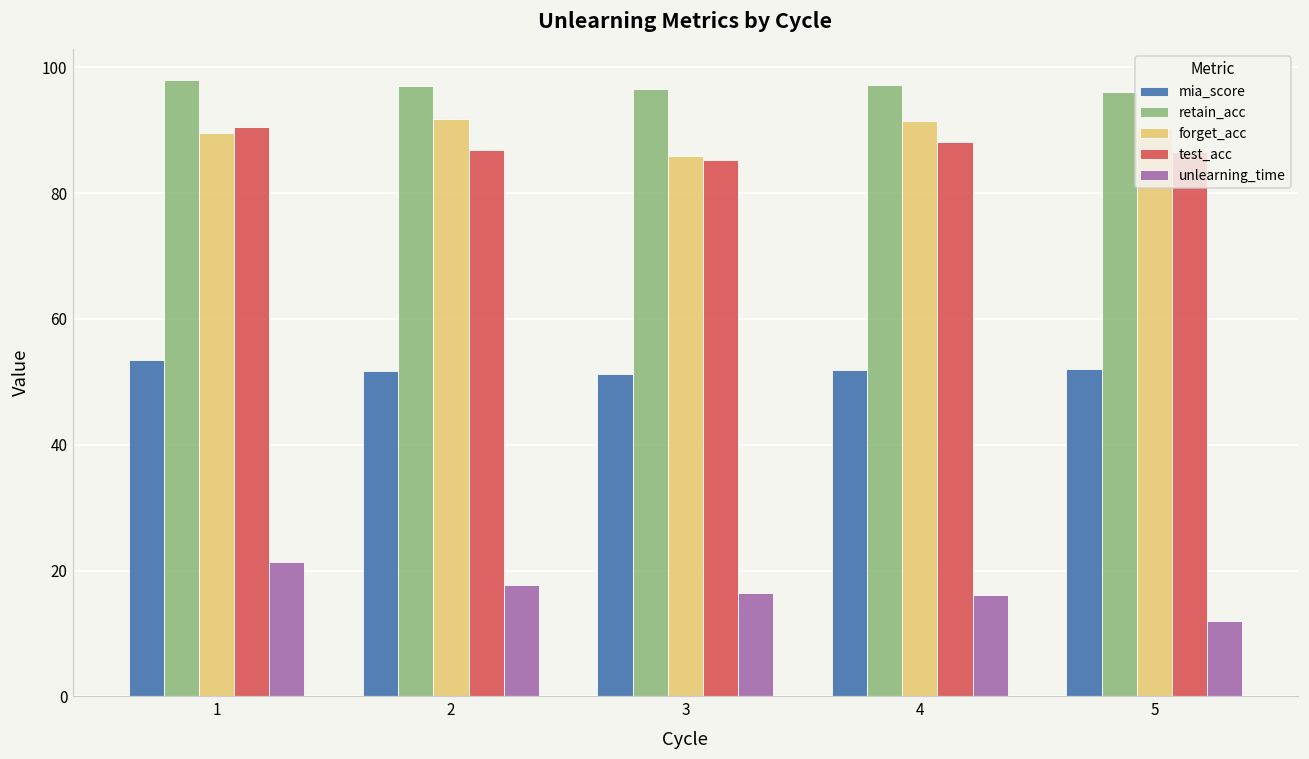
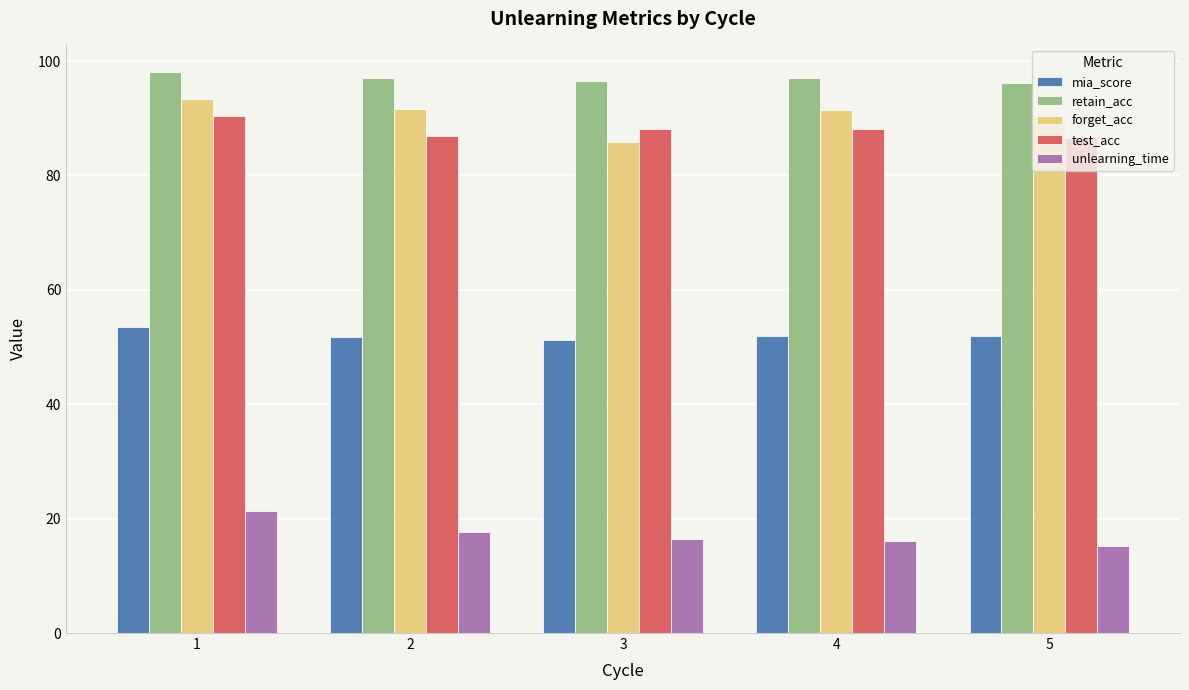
  {
    "mia_score": {
      "1": 53,
      "2": 52,
      "3": 51,
      "4": 52,
      "5": 52
    },
    "retain_acc": {
      "1": 98,
      "2": 97,
      "3": 97,
      "4": 97,
      "5": 96
    },
    "forget_acc": {
-     "1": 90,
+     "1": 93,
      "2": 92,
      "3": 86,
      "4": 91
    },
    "test_acc": {
      "1": 90,
      "2": 87,
-     "3": 85,
+     "3": 88,
      "4": 88
    },
    "unlearning_time": {
      "1": 21,
      "2": 18,
      "3": 16,
      "4": 16,
-     "5": 12
+     "5": 15
    }
  }
